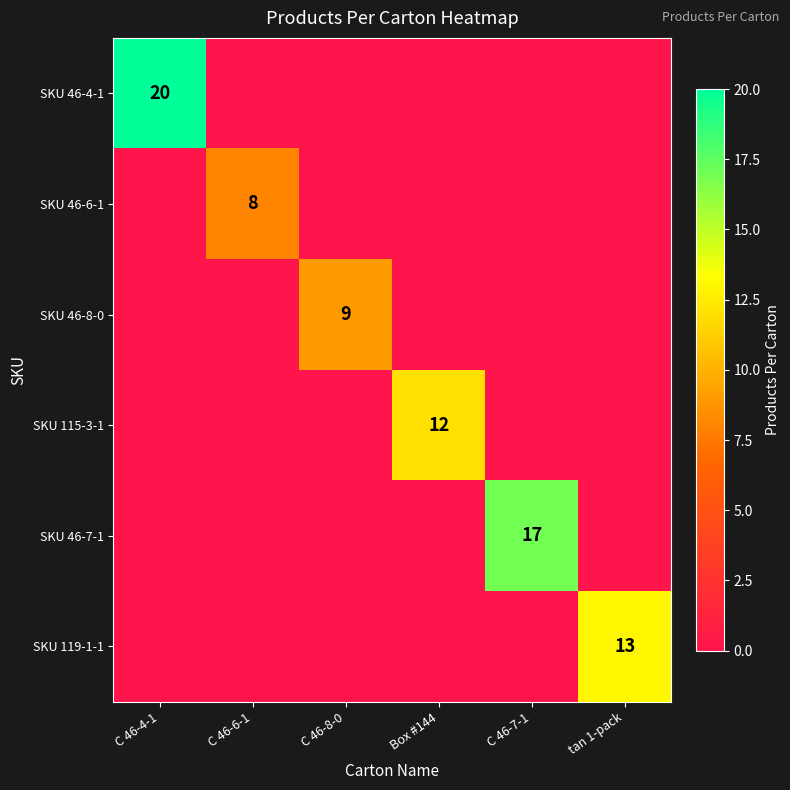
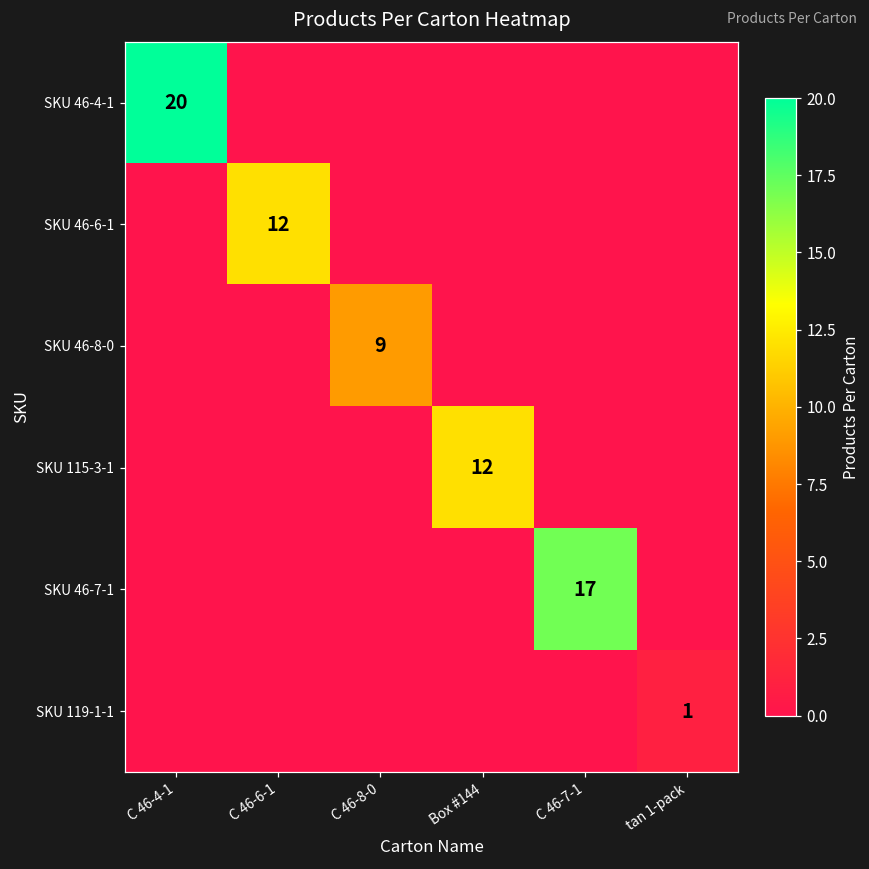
  {
    "SKU 46-4-1": {
      "C 46-4-1": 20
    },
    "SKU 46-6-1": {
-     "C 46-6-1": 8
+     "C 46-6-1": 12
    },
    "SKU 46-8-0": {
      "C 46-8-0": 9
    },
    "SKU 115-3-1": {
      "Box #144": 12
    },
    "SKU 46-7-1": {
      "C 46-7-1": 17
    },
    "SKU 119-1-1": {
-     "tan 1-pack": 13
+     "tan 1-pack": 1
    }
  }
